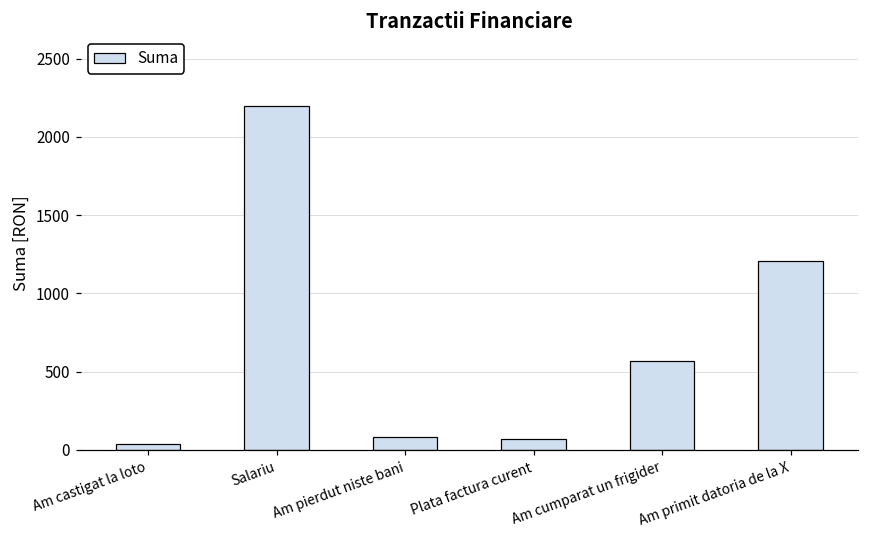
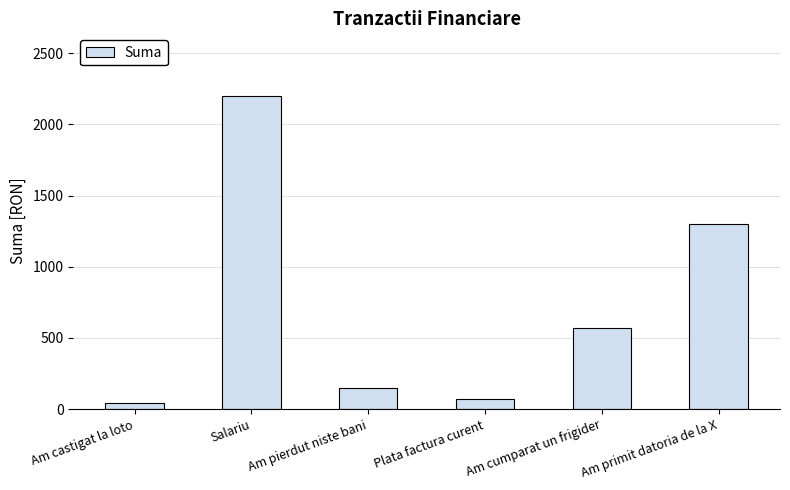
  {
    "Am castigat la loto": 40,
    "Salariu": 2200,
-   "Am pierdut niste bani": 90,
+   "Am pierdut niste bani": 150,
    "Plata factura curent": 70,
    "Am cumparat un frigider": 570,
-   "Am primit datoria de la X": 1200
+   "Am primit datoria de la X": 1300
  }
